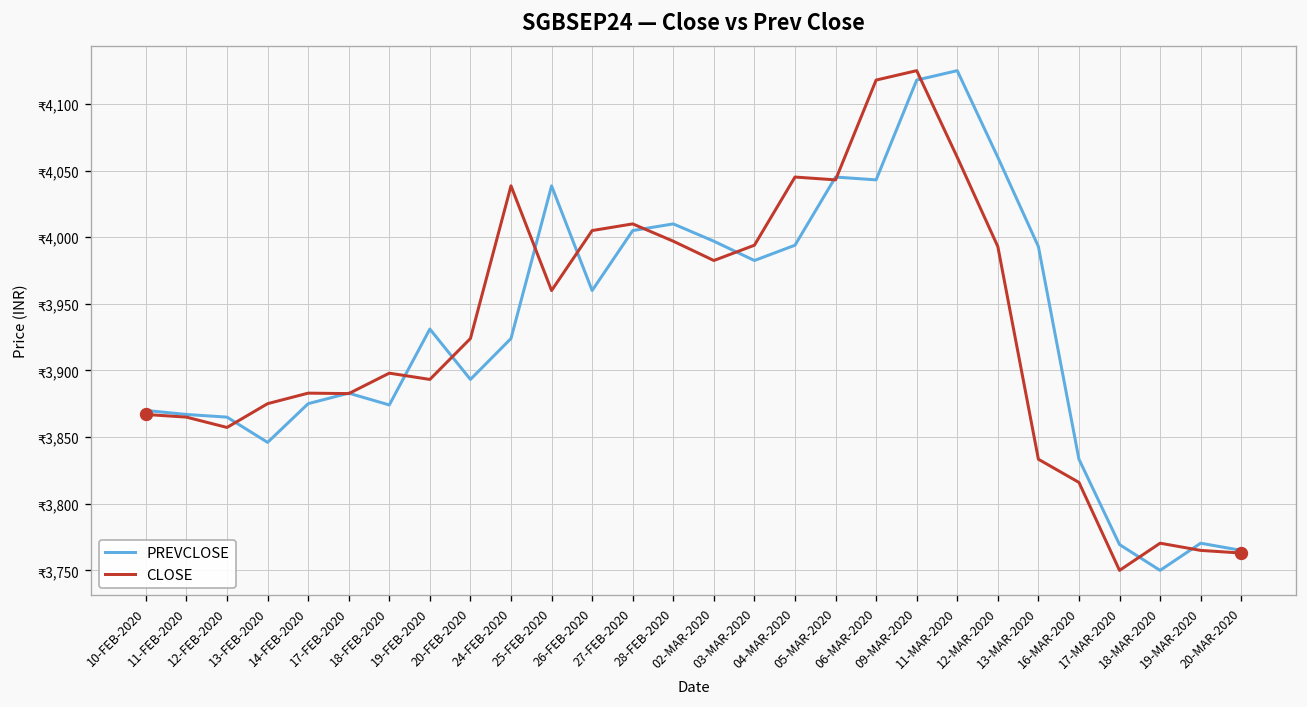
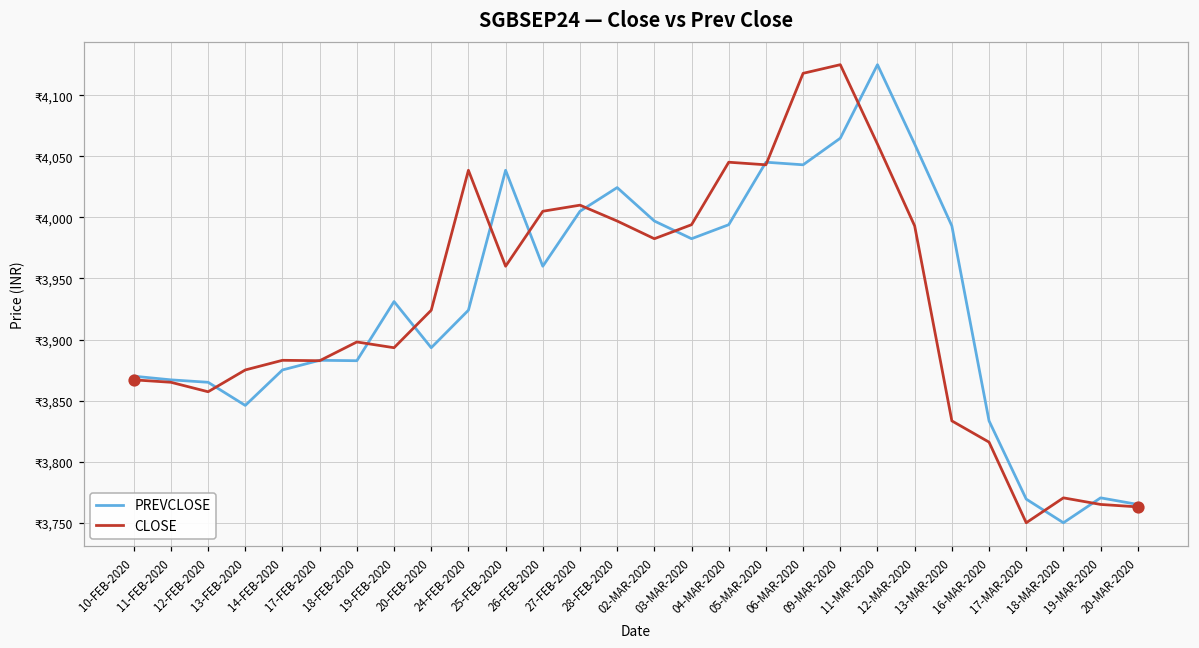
  {
    "PREVCLOSE": {
      "10-FEB-2020": "₹3,870",
      "12-FEB-2020": "₹3,865",
      "13-FEB-2020": "₹3,846",
      "14-FEB-2020": "₹3,875",
-     "18-FEB-2020": "₹3,874",
+     "18-FEB-2020": "₹3,883",
      "19-FEB-2020": "₹3,931",
      "20-FEB-2020": "₹3,893",
      "24-FEB-2020": "₹3,924",
      "25-FEB-2020": "₹4,039",
      "26-FEB-2020": "₹3,960",
      "27-FEB-2020": "₹4,005",
-     "28-FEB-2020": "₹4,010",
+     "28-FEB-2020": "₹4,024",
      "02-MAR-2020": "₹3,997",
      "03-MAR-2020": "₹3,983",
      "04-MAR-2020": "₹3,994",
      "06-MAR-2020": "₹4,043",
-     "09-MAR-2020": "₹4,118",
+     "09-MAR-2020": "₹4,065",
      "11-MAR-2020": "₹4,125",
      "12-MAR-2020": "₹4,060",
      "13-MAR-2020": "₹3,993",
      "16-MAR-2020": "₹3,833",
      "17-MAR-2020": "₹3,769",
      "18-MAR-2020": "₹3,750",
      "19-MAR-2020": "₹3,770"
    }
  }
